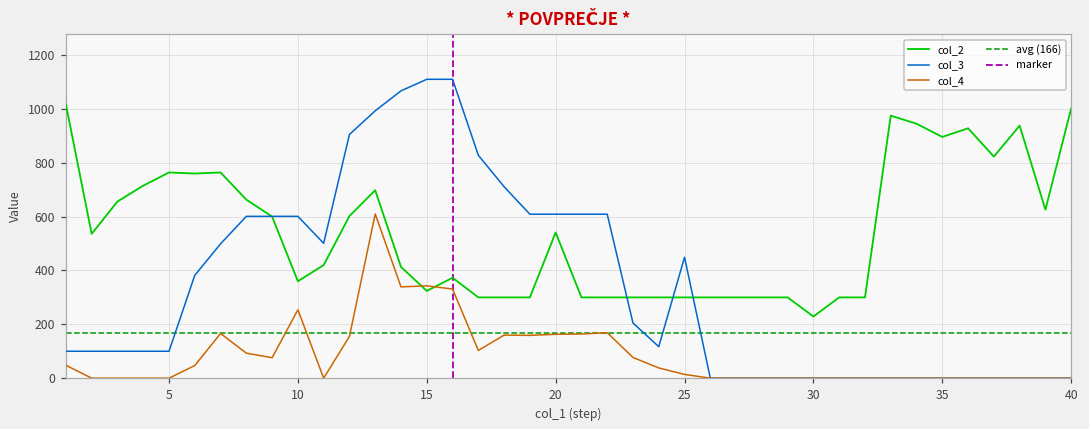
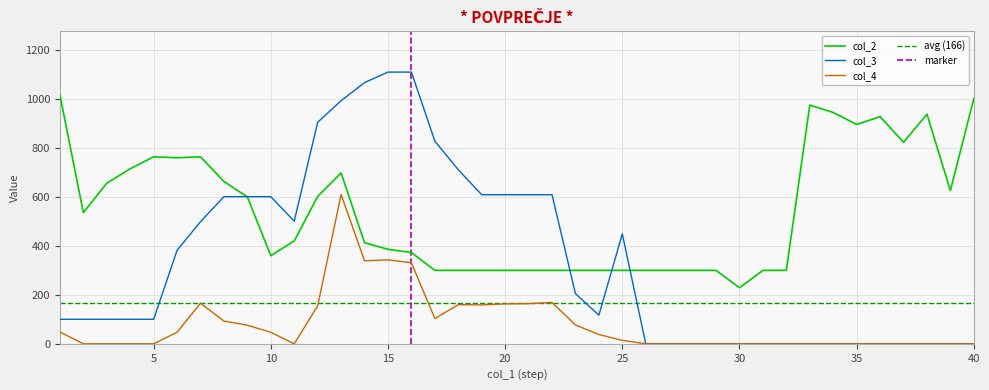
  {
    "col_2": {
      "5": 760,
      "10": 360,
-     "15": 320,
-     "20": 540,
+     "15": 390,
+     "20": 300,
      "25": 300,
      "30": 230,
      "35": 900,
      "40": 1000
    },
    "col_3": {
      "5": 100,
      "10": 600,
      "15": 1110,
      "20": 610,
      "25": 450
    },
    "col_4": {
      "5": 0,
-     "10": 250,
+     "10": 50,
      "15": 340,
      "20": 160,
      "25": 10
    }
  }
